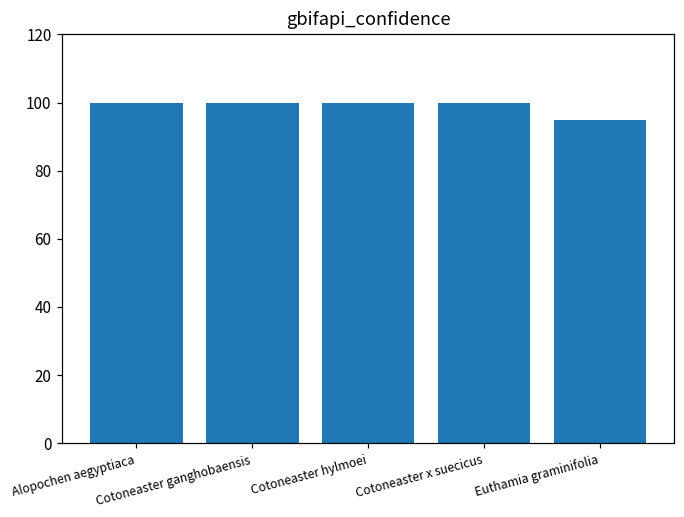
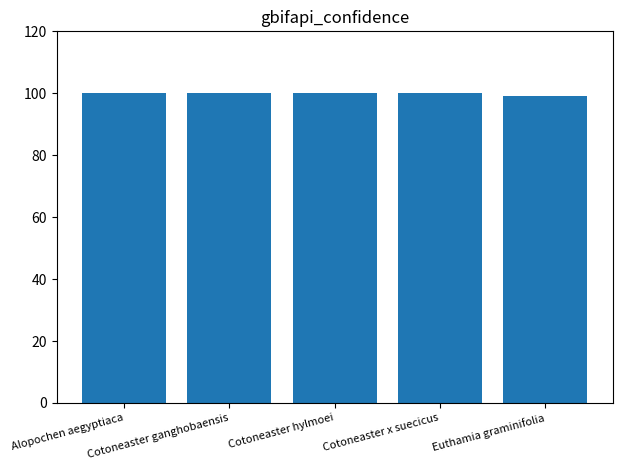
  {
    "Alopochen aegyptiaca": 100,
    "Cotoneaster ganghobaensis": 100,
    "Cotoneaster hylmoei": 100,
    "Cotoneaster x suecicus": 100,
-   "Euthamia graminifolia": 95
+   "Euthamia graminifolia": 99
  }
